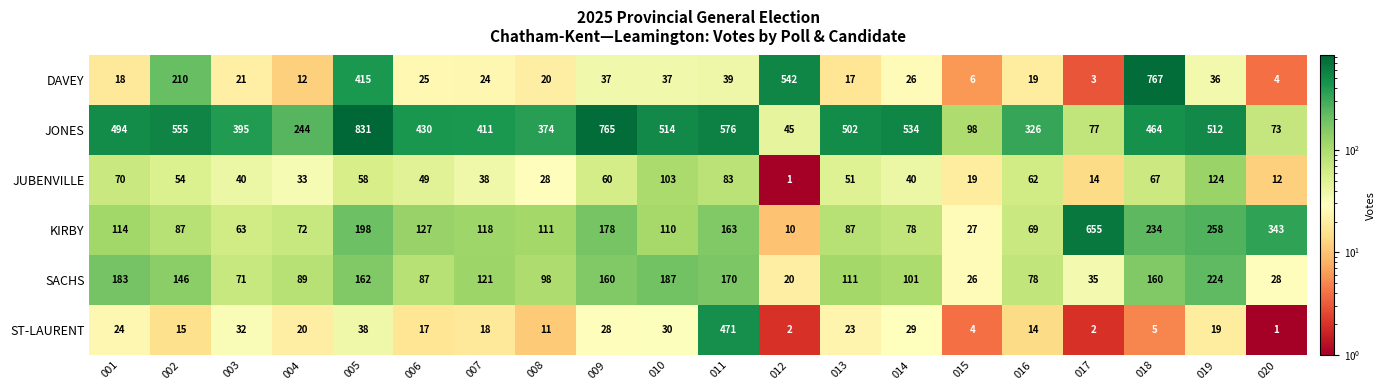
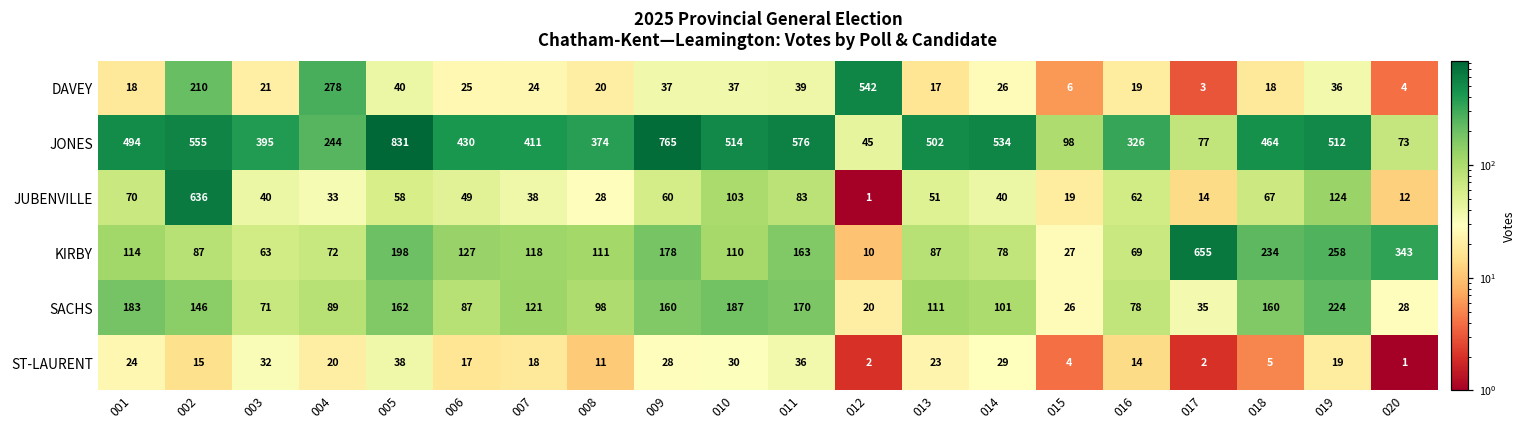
  {
    "DAVEY": {
      "001": 18,
      "002": 210,
      "003": 21,
-     "004": 12,
-     "005": 415,
+     "004": 278,
+     "005": 40,
      "006": 25,
      "007": 24,
      "008": 20,
      "009": 37,
      "010": 37,
      "011": 39,
      "012": 542,
      "013": 17,
      "014": 26,
      "015": 6,
      "016": 19,
      "017": 3,
-     "018": 767,
+     "018": 18,
      "019": 36,
      "020": 4
    },
    "JONES": {
      "001": 494,
      "002": 555,
      "003": 395,
      "004": 244,
      "005": 831,
      "006": 430,
      "007": 411,
      "008": 374,
      "009": 765,
      "010": 514,
      "011": 576,
      "012": 45,
      "013": 502,
      "014": 534,
      "015": 98,
      "016": 326,
      "017": 77,
      "018": 464,
      "019": 512,
      "020": 73
    },
    "JUBENVILLE": {
      "001": 70,
-     "002": 54,
+     "002": 636,
      "003": 40,
      "004": 33,
      "005": 58,
      "006": 49,
      "007": 38,
      "008": 28,
      "009": 60,
      "010": 103,
      "011": 83,
      "012": 1,
      "013": 51,
      "014": 40,
      "015": 19,
      "016": 62,
      "017": 14,
      "018": 67,
      "019": 124,
      "020": 12
    },
    "KIRBY": {
      "001": 114,
      "002": 87,
      "003": 63,
      "004": 72,
      "005": 198,
      "006": 127,
      "007": 118,
      "008": 111,
      "009": 178,
      "010": 110,
      "011": 163,
      "012": 10,
      "013": 87,
      "014": 78,
      "015": 27,
      "016": 69,
      "017": 655,
      "018": 234,
      "019": 258,
      "020": 343
    },
    "SACHS": {
      "001": 183,
      "002": 146,
      "003": 71,
      "004": 89,
      "005": 162,
      "006": 87,
      "007": 121,
      "008": 98,
      "009": 160,
      "010": 187,
      "011": 170,
      "012": 20,
      "013": 111,
      "014": 101,
      "015": 26,
      "016": 78,
      "017": 35,
      "018": 160,
      "019": 224,
      "020": 28
    },
    "ST-LAURENT": {
      "001": 24,
      "002": 15,
      "003": 32,
      "004": 20,
      "005": 38,
      "006": 17,
      "007": 18,
      "008": 11,
      "009": 28,
      "010": 30,
-     "011": 471,
+     "011": 36,
      "012": 2,
      "013": 23,
      "014": 29,
      "015": 4,
      "016": 14,
      "017": 2,
      "018": 5,
      "019": 19,
      "020": 1
    }
  }
